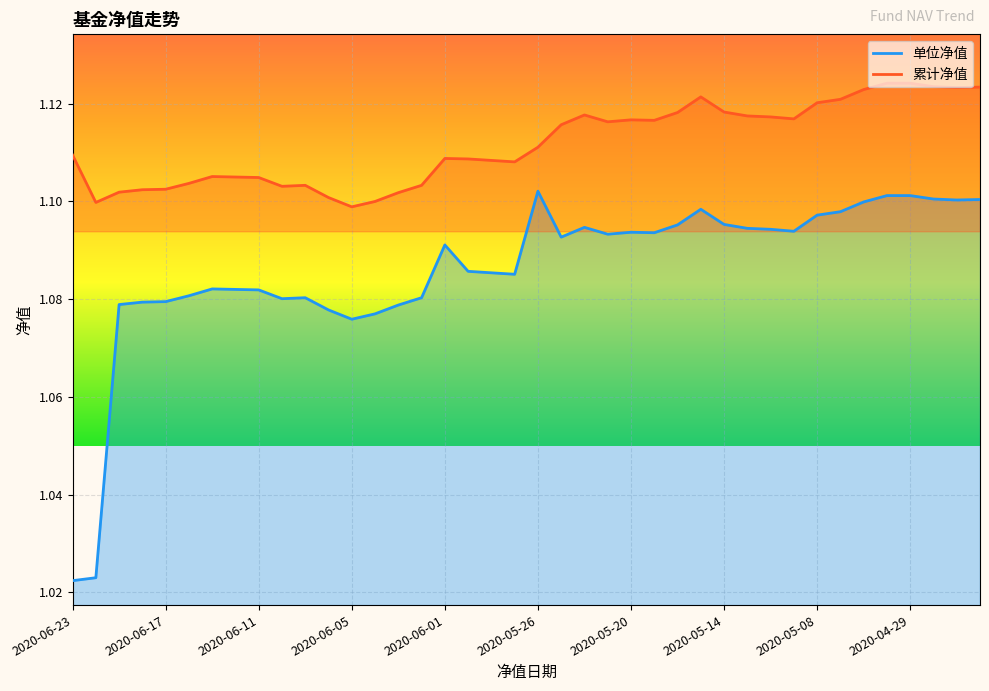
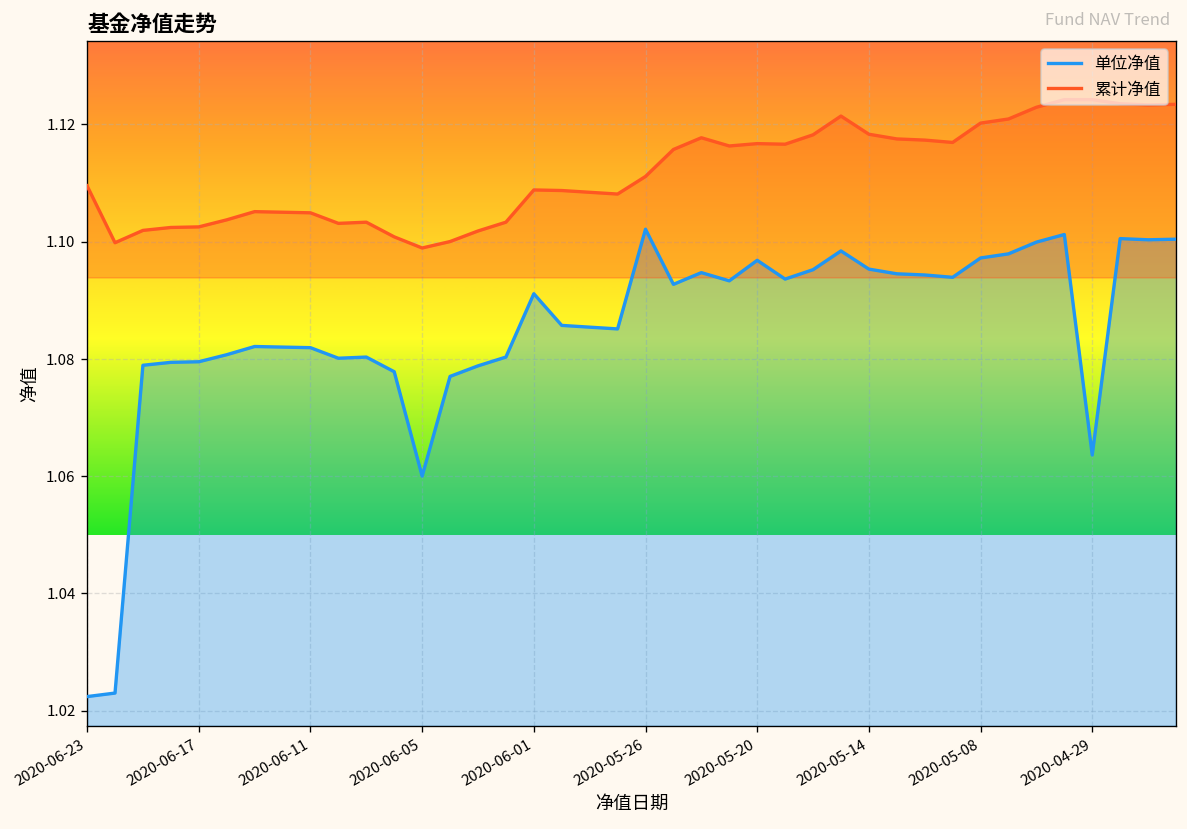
  {
    "单位净值": {
      "2020-06-23": 1.022,
      "2020-06-17": 1.080,
      "2020-06-11": 1.082,
-     "2020-06-05": 1.076,
+     "2020-06-05": 1.060,
      "2020-06-01": 1.091,
      "2020-05-26": 1.102,
-     "2020-05-20": 1.094,
+     "2020-05-20": 1.097,
      "2020-05-14": 1.095,
      "2020-05-08": 1.097,
-     "2020-04-29": 1.101
+     "2020-04-29": 1.064
    },
    "累计净值": {
      "2020-06-23": 1.110,
      "2020-06-17": 1.103,
      "2020-06-11": 1.105,
      "2020-06-05": 1.099,
      "2020-06-01": 1.109,
      "2020-05-26": 1.111,
      "2020-05-20": 1.117,
      "2020-05-14": 1.118,
      "2020-05-08": 1.120
    }
  }
